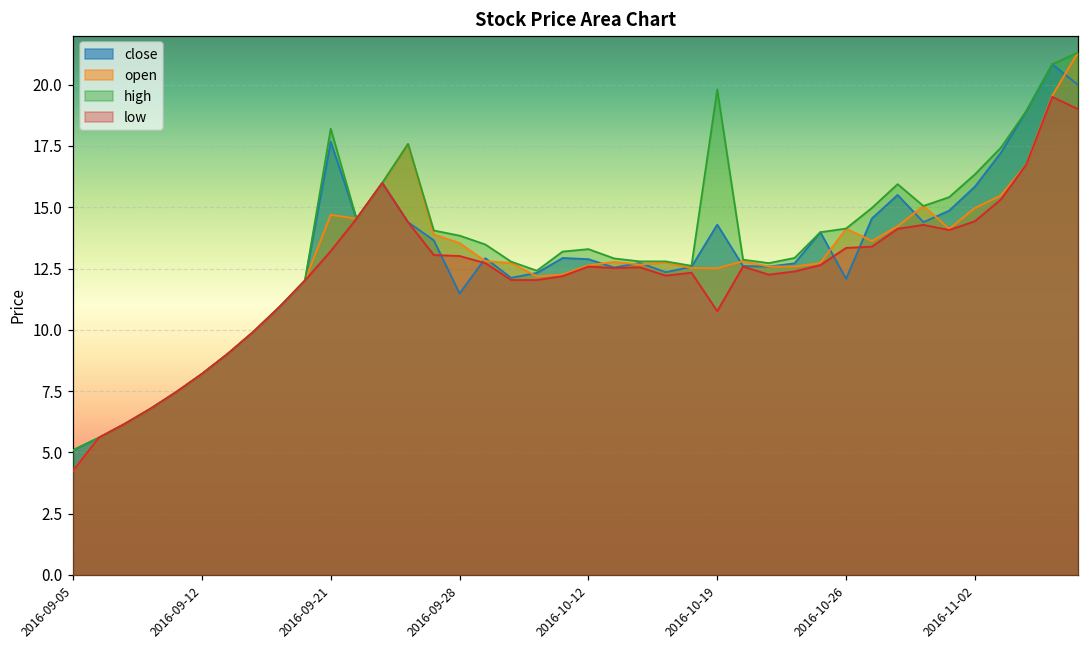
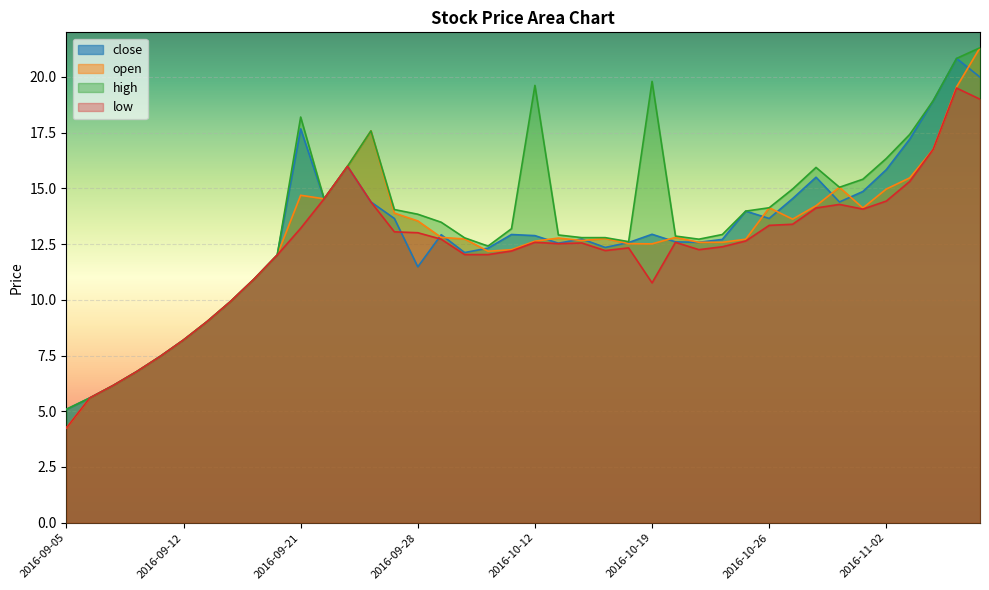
  {
    "close": {
      "2016-09-21": 17.7,
      "2016-09-28": 11.5,
      "2016-10-12": 12.9,
-     "2016-10-19": 14.3,
-     "2016-10-26": 12.1,
+     "2016-10-19": 12.9,
+     "2016-10-26": 13.7,
      "2016-11-02": 15.8
    },
    "open": {
      "2016-09-21": 14.7,
      "2016-09-28": 13.5,
      "2016-10-19": 12.5,
      "2016-11-02": 15.0
    },
    "high": {
      "2016-09-21": 18.2,
      "2016-09-28": 13.8,
-     "2016-10-12": 13.3,
+     "2016-10-12": 19.6,
      "2016-10-19": 19.8,
      "2016-11-02": 16.3
    },
    "low": {
      "2016-09-21": 13.2,
      "2016-09-28": 13.0,
      "2016-10-19": 10.8,
      "2016-10-26": 13.3,
      "2016-11-02": 14.4
    }
  }
